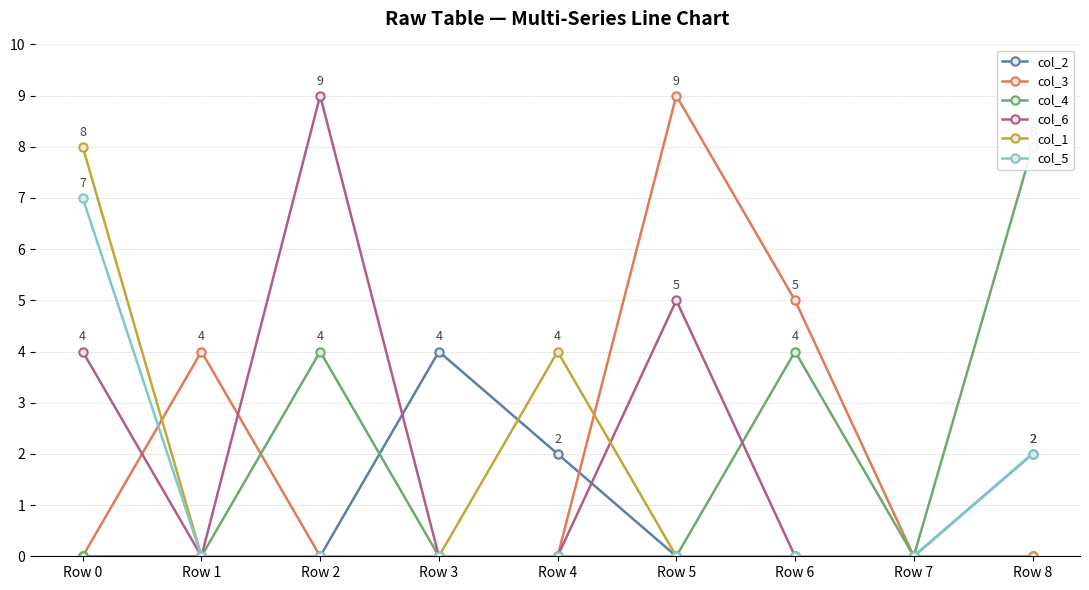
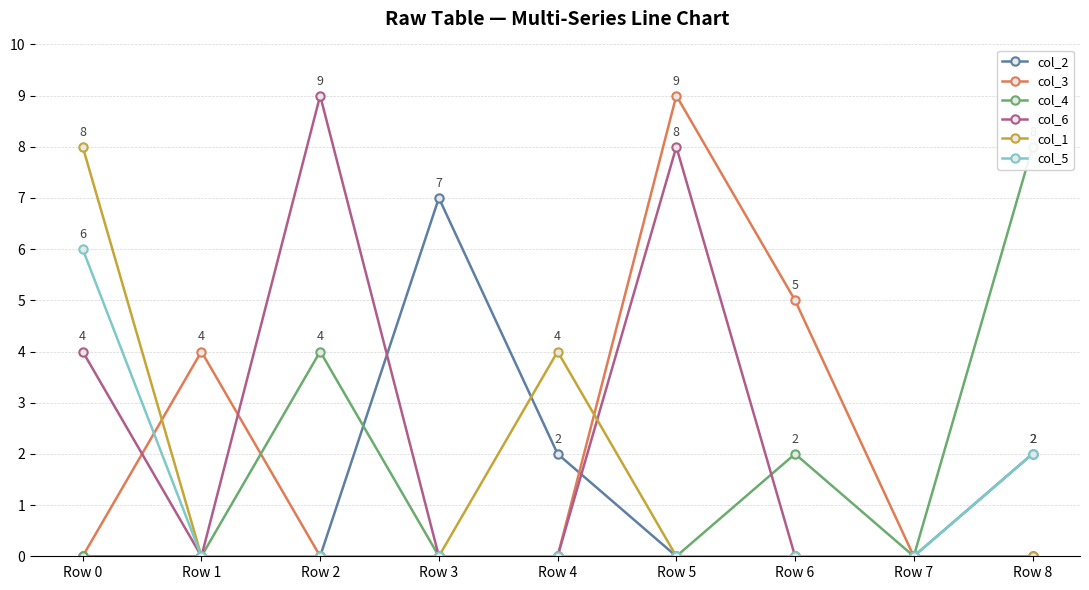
  {
    "col_2": {
-     "Row 3": 4,
+     "Row 3": 7,
      "Row 4": 2
    },
    "col_4": {
      "Row 2": 4,
-     "Row 6": 4
+     "Row 6": 2
    },
    "col_6": {
      "Row 0": 4,
      "Row 2": 9,
-     "Row 5": 5
+     "Row 5": 8
    },
    "col_5": {
-     "Row 0": 7
+     "Row 0": 6
    }
  }
